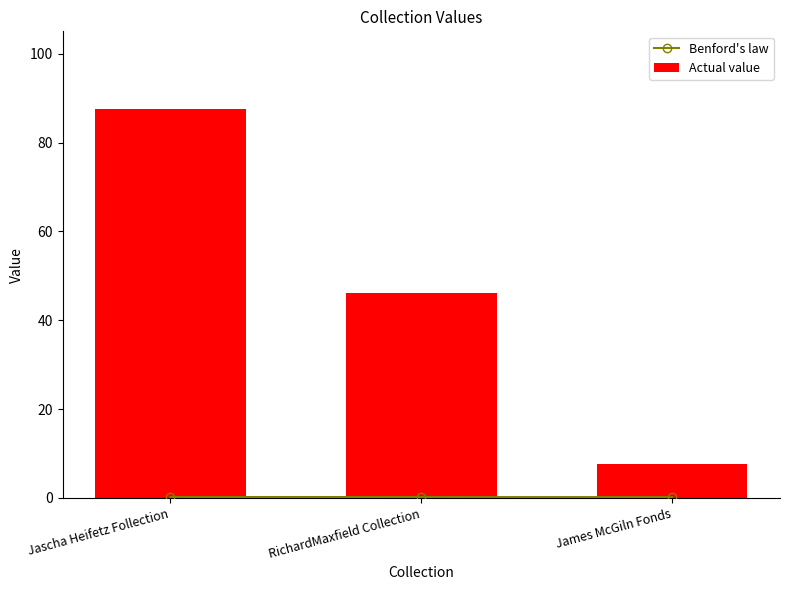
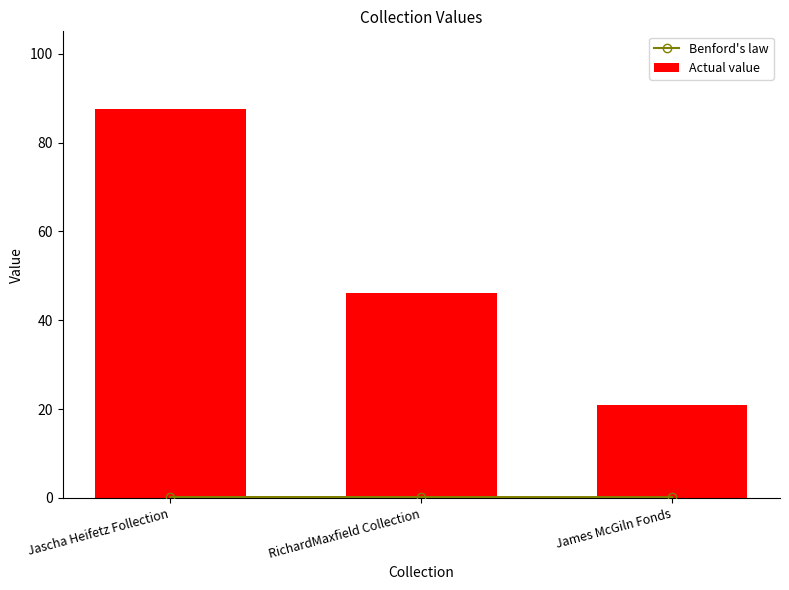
  {
    "Benford's law": {
      "Jascha Heifetz Follection": 0,
      "RichardMaxfield Collection": 0,
      "James McGiln Fonds": 0
    },
    "Actual value": {
      "Jascha Heifetz Follection": 88,
      "RichardMaxfield Collection": 46,
-     "James McGiln Fonds": 8
+     "James McGiln Fonds": 21
    }
  }
